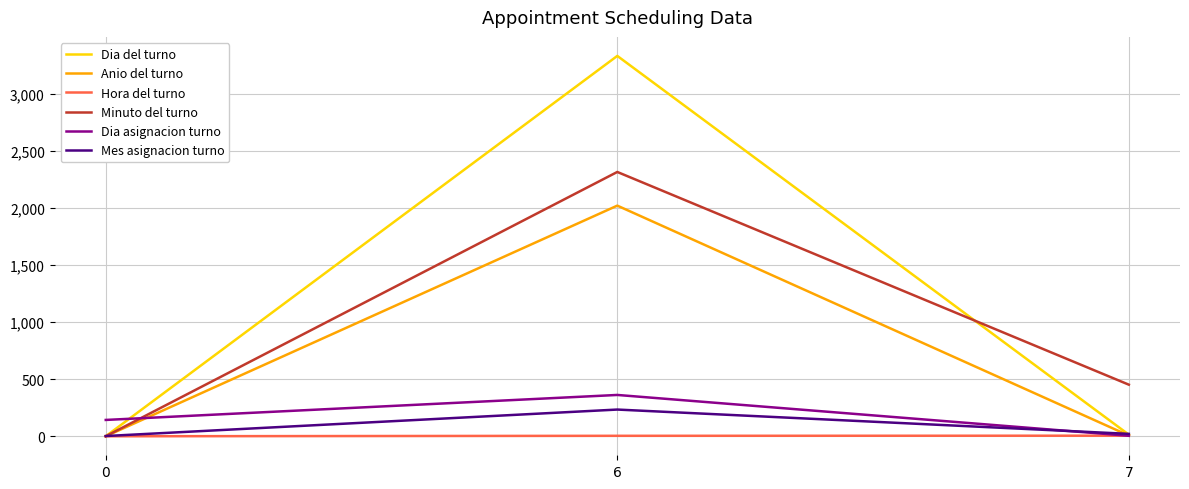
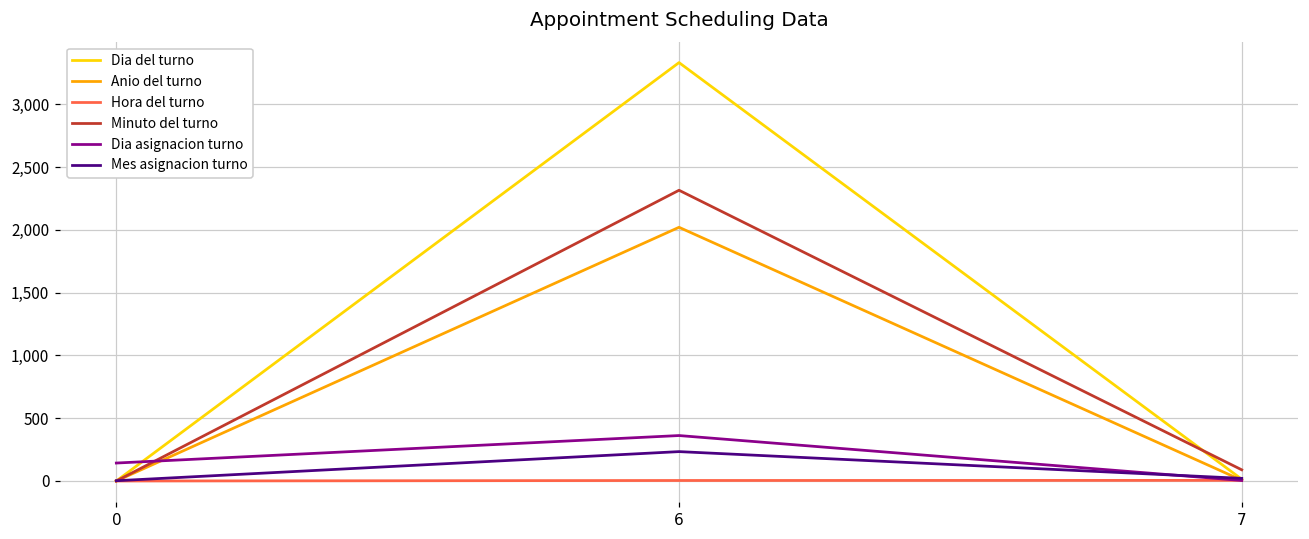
  {
    "Hora del turno": {
      "6": "0"
    },
    "Minuto del turno": {
      "6": "2,320",
-     "7": "450"
+     "7": "90"
    },
    "Dia asignacion turno": {
      "0": "140",
      "6": "360"
    },
    "Mes asignacion turno": {
      "6": "230"
    }
  }
